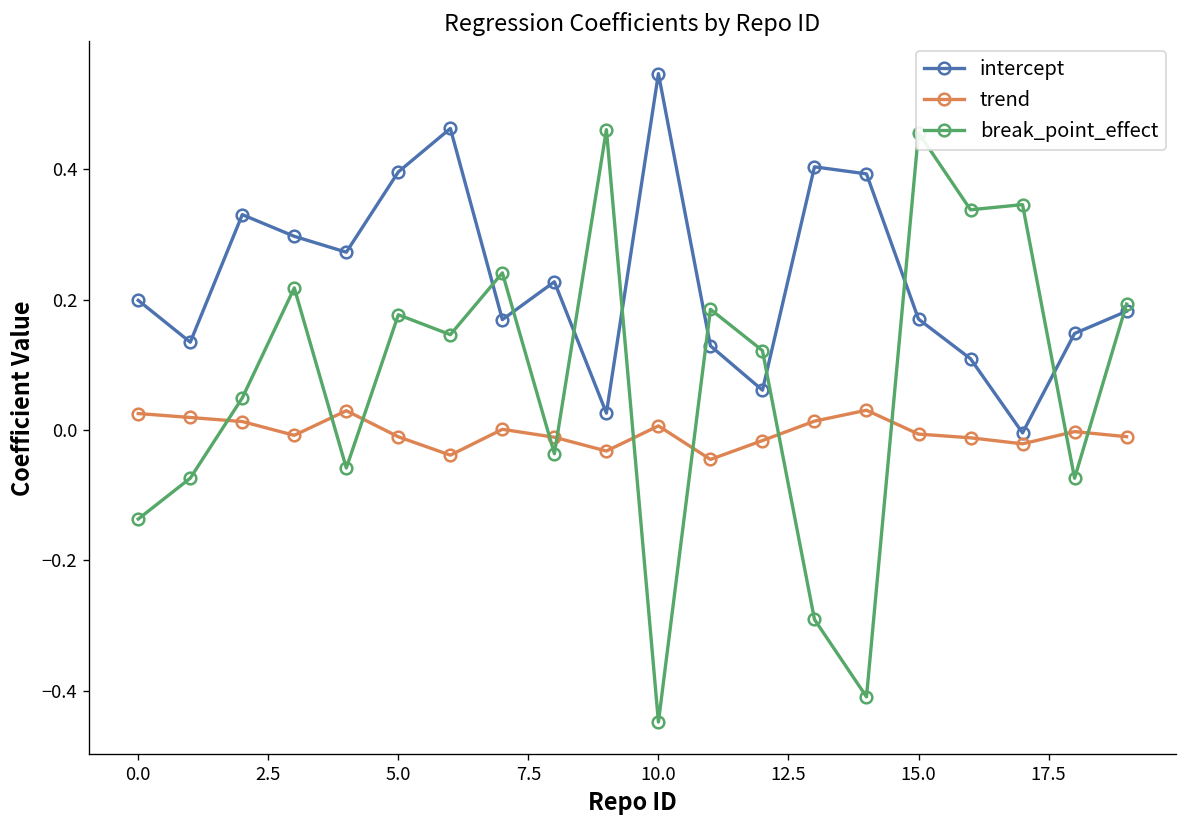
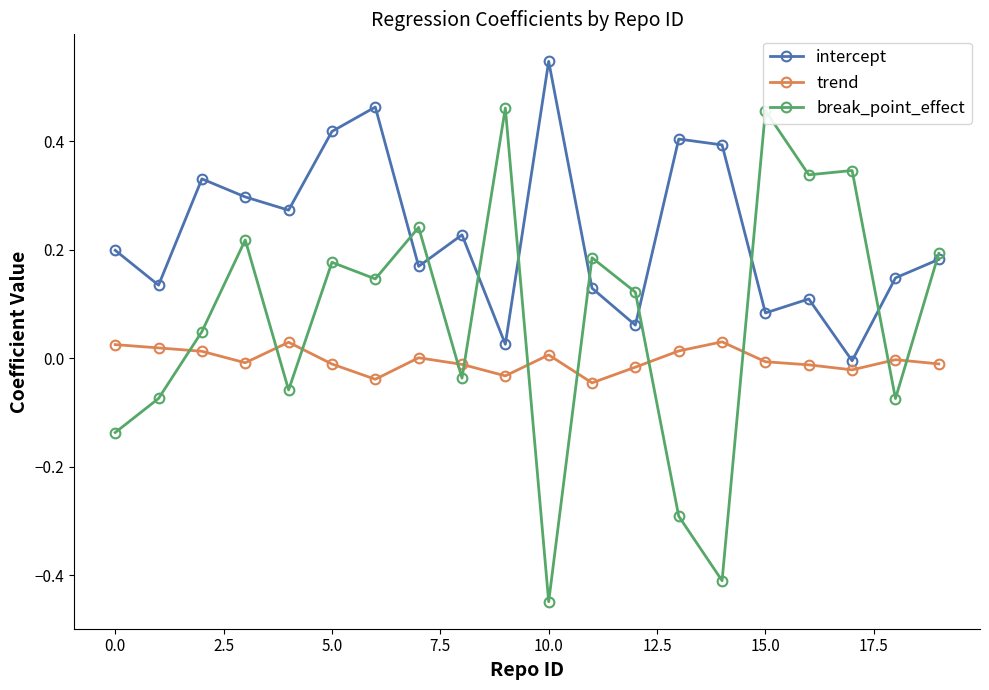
  {
    "intercept": {
      "0.0": 0.20,
-     "5.0": 0.40,
+     "5.0": 0.42,
      "10.0": 0.55,
-     "15.0": 0.17
+     "15.0": 0.08
    },
    "trend": {
      "0.0": 0.03,
      "5.0": -0.01,
      "10.0": 0.01,
      "15.0": -0.01
    },
    "break_point_effect": {
      "0.0": -0.14,
      "5.0": 0.18,
      "10.0": -0.45
    }
  }
